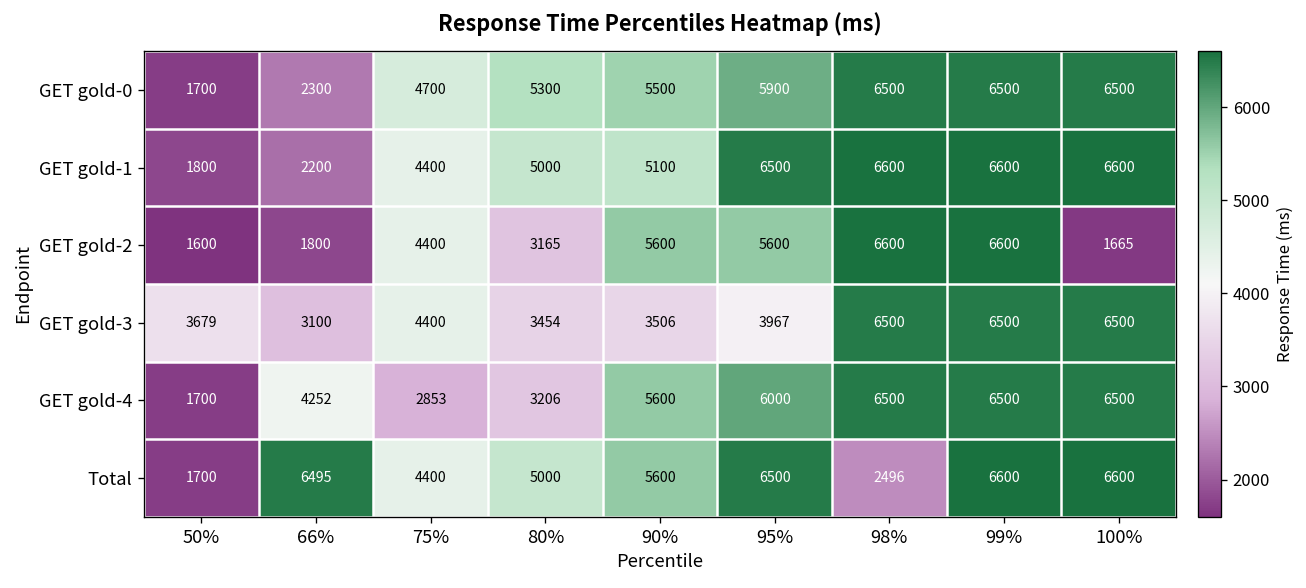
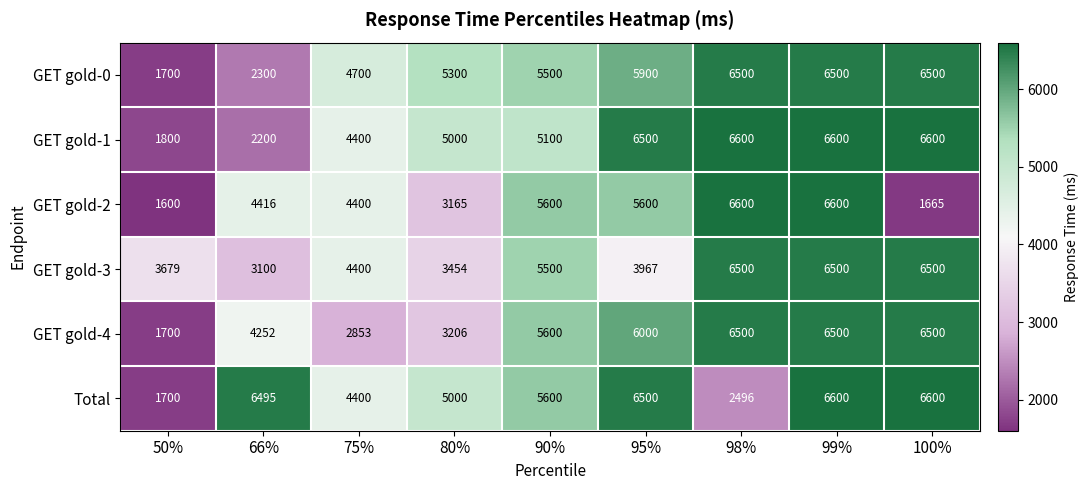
  {
    "GET gold-0": {
      "50%": 1700,
      "66%": 2300,
      "75%": 4700,
      "80%": 5300,
      "90%": 5500,
      "95%": 5900,
      "98%": 6500,
      "99%": 6500,
      "100%": 6500
    },
    "GET gold-1": {
      "50%": 1800,
      "66%": 2200,
      "75%": 4400,
      "80%": 5000,
      "90%": 5100,
      "95%": 6500,
      "98%": 6600,
      "99%": 6600,
      "100%": 6600
    },
    "GET gold-2": {
      "50%": 1600,
-     "66%": 1800,
+     "66%": 4416,
      "75%": 4400,
      "80%": 3165,
      "90%": 5600,
      "95%": 5600,
      "98%": 6600,
      "99%": 6600,
      "100%": 1665
    },
    "GET gold-3": {
      "50%": 3679,
      "66%": 3100,
      "75%": 4400,
      "80%": 3454,
-     "90%": 3506,
+     "90%": 5500,
      "95%": 3967,
      "98%": 6500,
      "99%": 6500,
      "100%": 6500
    },
    "GET gold-4": {
      "50%": 1700,
      "66%": 4252,
      "75%": 2853,
      "80%": 3206,
      "90%": 5600,
      "95%": 6000,
      "98%": 6500,
      "99%": 6500,
      "100%": 6500
    },
    "Total": {
      "50%": 1700,
      "66%": 6495,
      "75%": 4400,
      "80%": 5000,
      "90%": 5600,
      "95%": 6500,
      "98%": 2496,
      "99%": 6600,
      "100%": 6600
    }
  }
